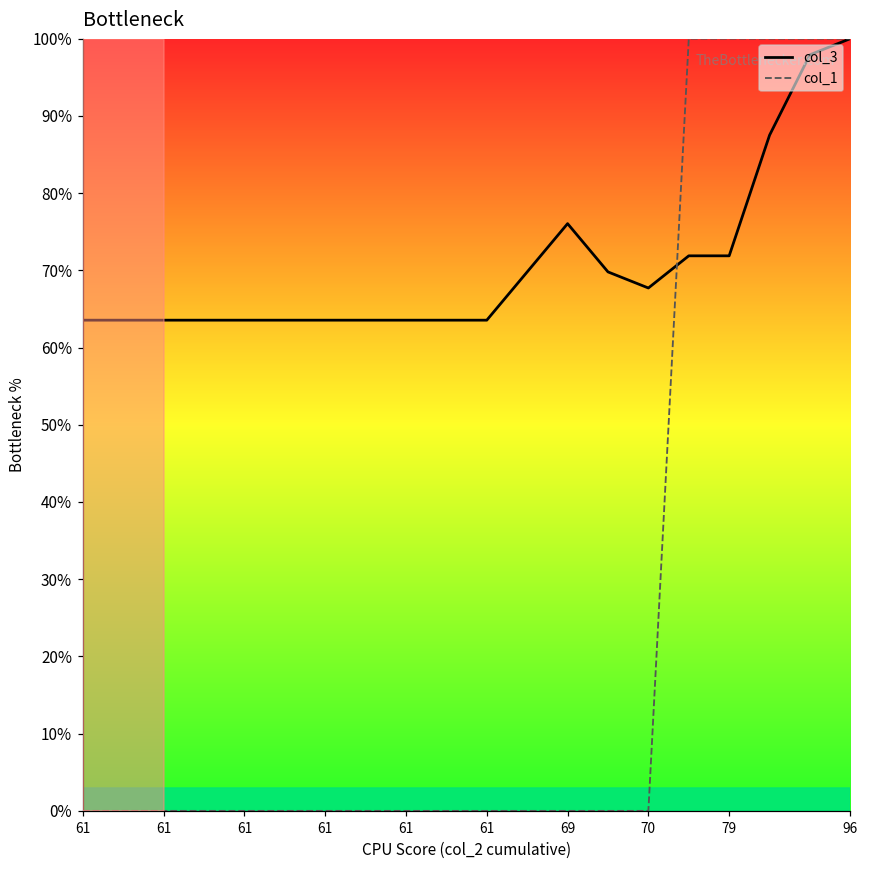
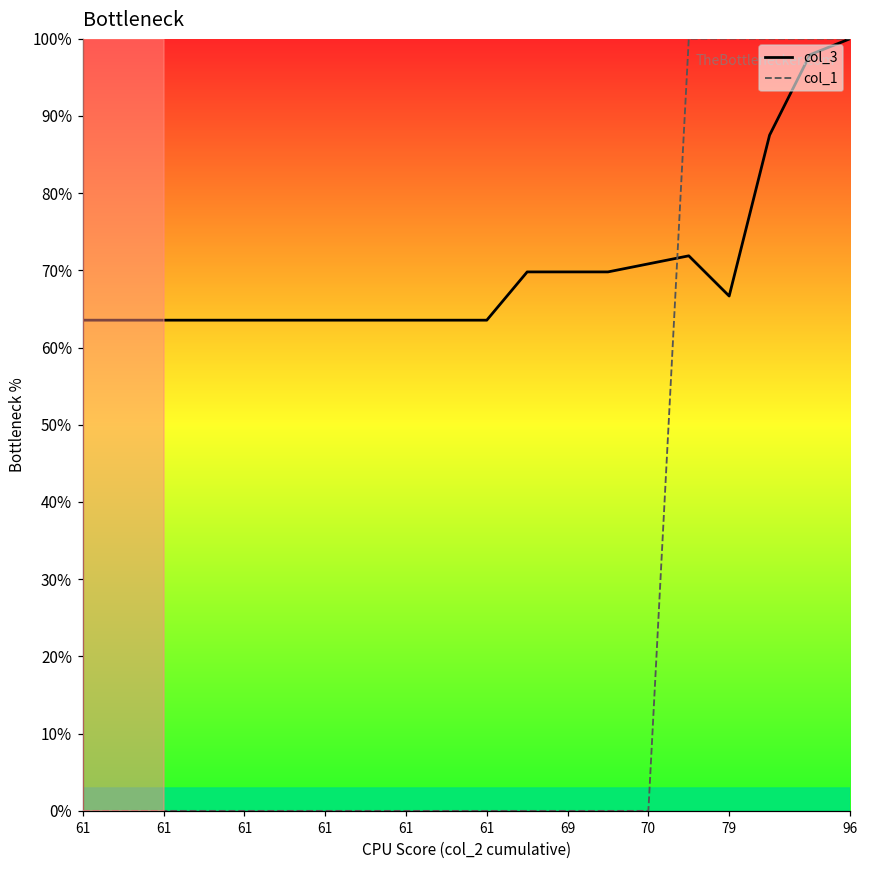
  {
    "col_3": {
-     "69": "76%",
-     "70": "68%",
-     "79": "72%"
+     "69": "70%",
+     "70": "71%",
+     "79": "67%"
    },
    "col_1": {
      "79": "100%"
    }
  }
